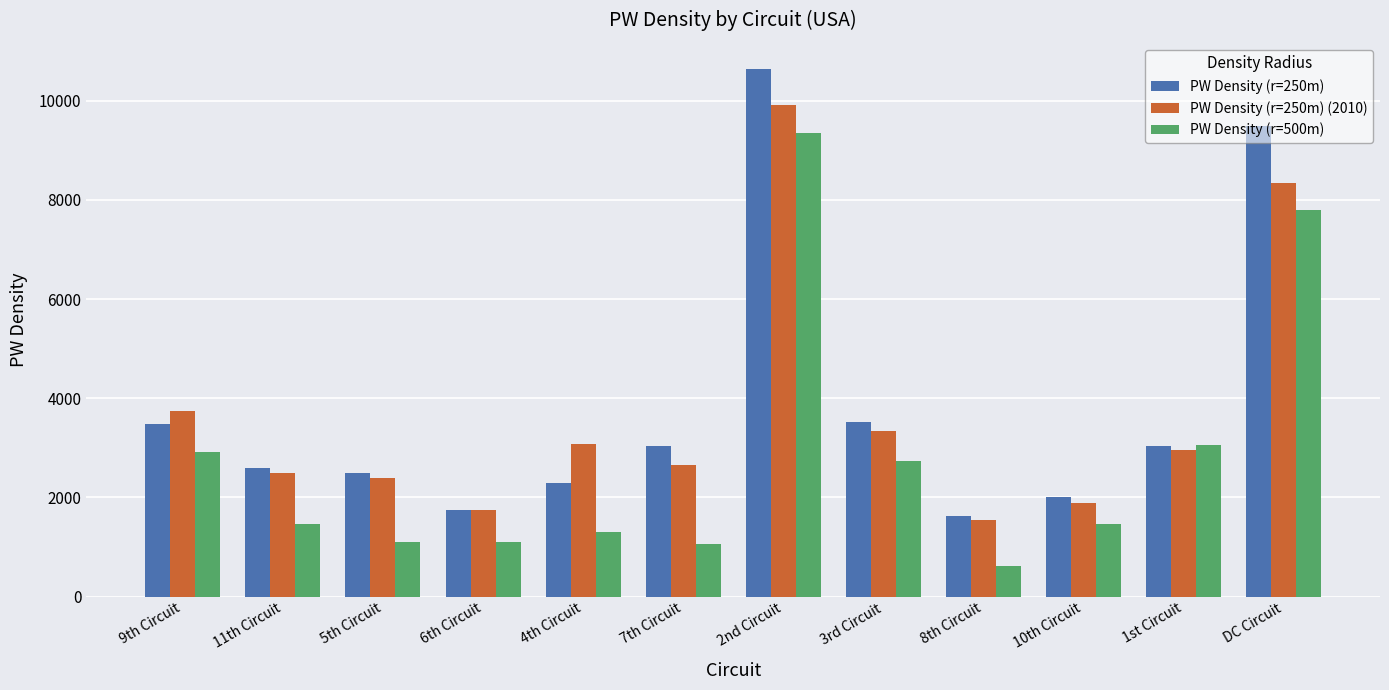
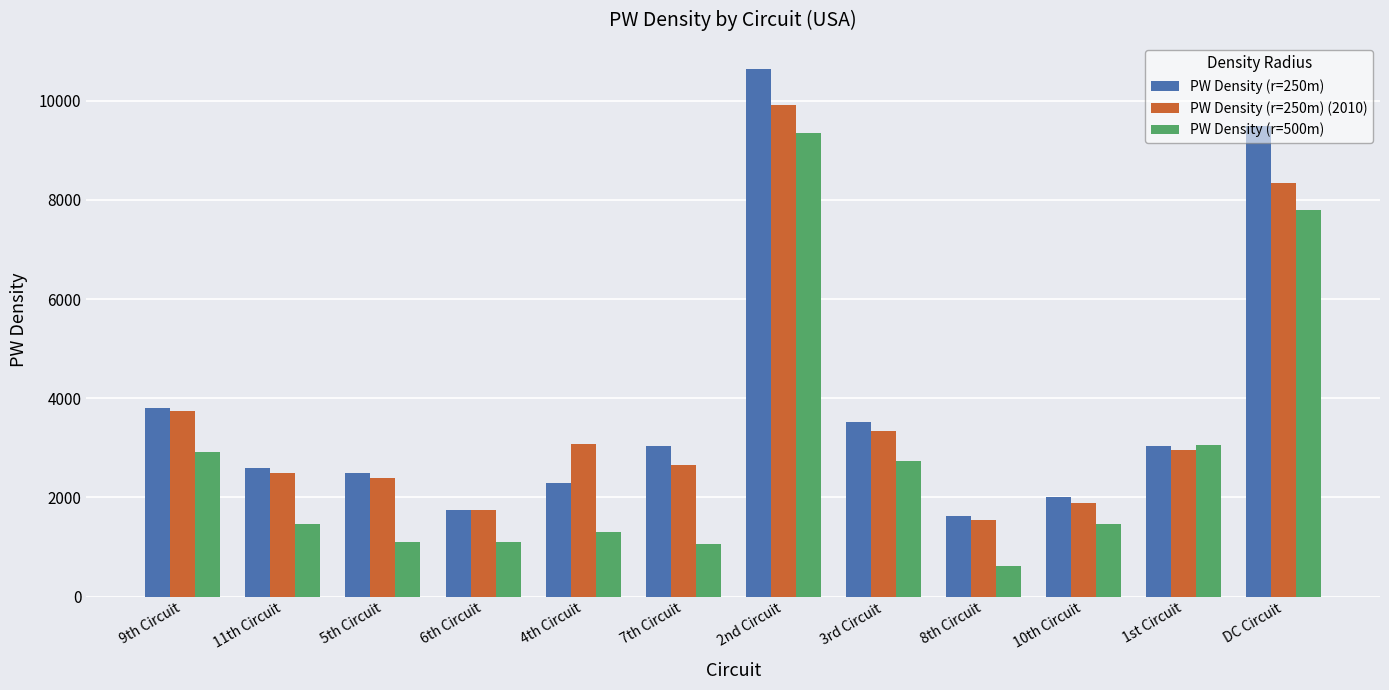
  {
    "PW Density (r=250m)": {
-     "9th Circuit": 3500,
+     "9th Circuit": 3800,
      "11th Circuit": 2600,
      "5th Circuit": 2500,
      "6th Circuit": 1700,
      "4th Circuit": 2300,
      "7th Circuit": 3000,
      "2nd Circuit": 10600,
      "3rd Circuit": 3500,
      "8th Circuit": 1600,
      "10th Circuit": 2000,
      "1st Circuit": 3000
    },
    "PW Density (r=250m) (2010)": {
      "9th Circuit": 3700,
      "11th Circuit": 2500,
      "5th Circuit": 2400,
      "6th Circuit": 1700,
      "4th Circuit": 3100,
      "7th Circuit": 2700,
      "2nd Circuit": 9900,
      "3rd Circuit": 3300,
      "8th Circuit": 1600,
      "10th Circuit": 1900,
      "1st Circuit": 3000,
      "DC Circuit": 8300
    },
    "PW Density (r=500m)": {
      "9th Circuit": 2900,
      "11th Circuit": 1500,
      "5th Circuit": 1100,
      "6th Circuit": 1100,
      "4th Circuit": 1300,
      "7th Circuit": 1100,
      "2nd Circuit": 9400,
      "3rd Circuit": 2700,
      "8th Circuit": 600,
      "10th Circuit": 1500,
      "1st Circuit": 3100,
      "DC Circuit": 7800
    }
  }
